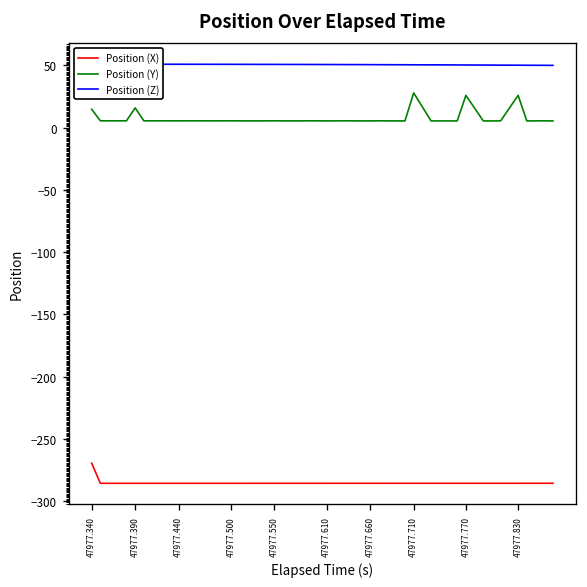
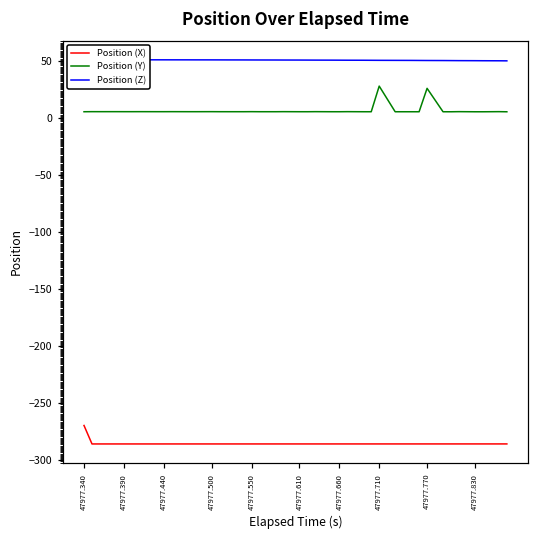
  {
    "Position (X)": {
      "47977.340": -269,
      "47977.390": -286,
      "47977.440": -286,
      "47977.500": -286,
      "47977.550": -286,
      "47977.610": -286,
      "47977.660": -286,
      "47977.710": -286,
      "47977.770": -286,
      "47977.830": -286
    },
    "Position (Y)": {
-     "47977.340": 15,
-     "47977.390": 16,
+     "47977.340": 5,
+     "47977.390": 6,
      "47977.440": 5,
      "47977.500": 6,
      "47977.550": 6,
      "47977.610": 5,
      "47977.660": 5,
      "47977.710": 28,
      "47977.770": 26,
-     "47977.830": 26
+     "47977.830": 5
    },
    "Position (Z)": {
      "47977.440": 51,
      "47977.500": 51,
      "47977.550": 51,
      "47977.610": 51,
      "47977.660": 51,
      "47977.710": 51,
      "47977.770": 50,
      "47977.830": 50
    }
  }
